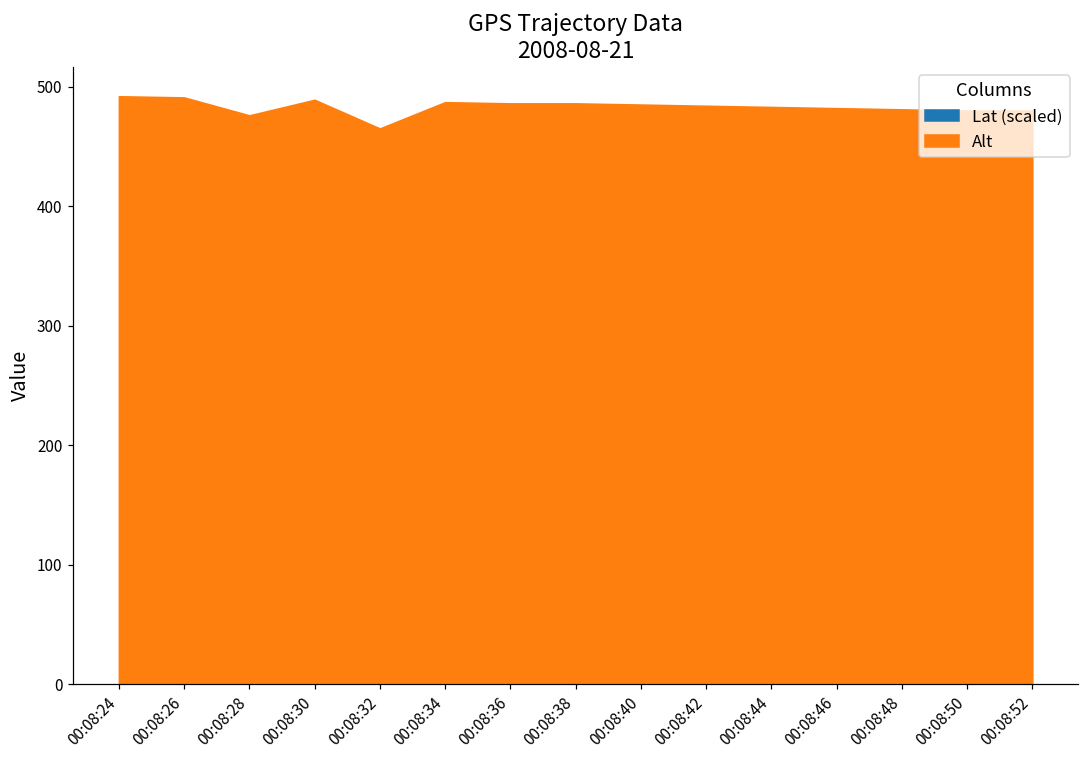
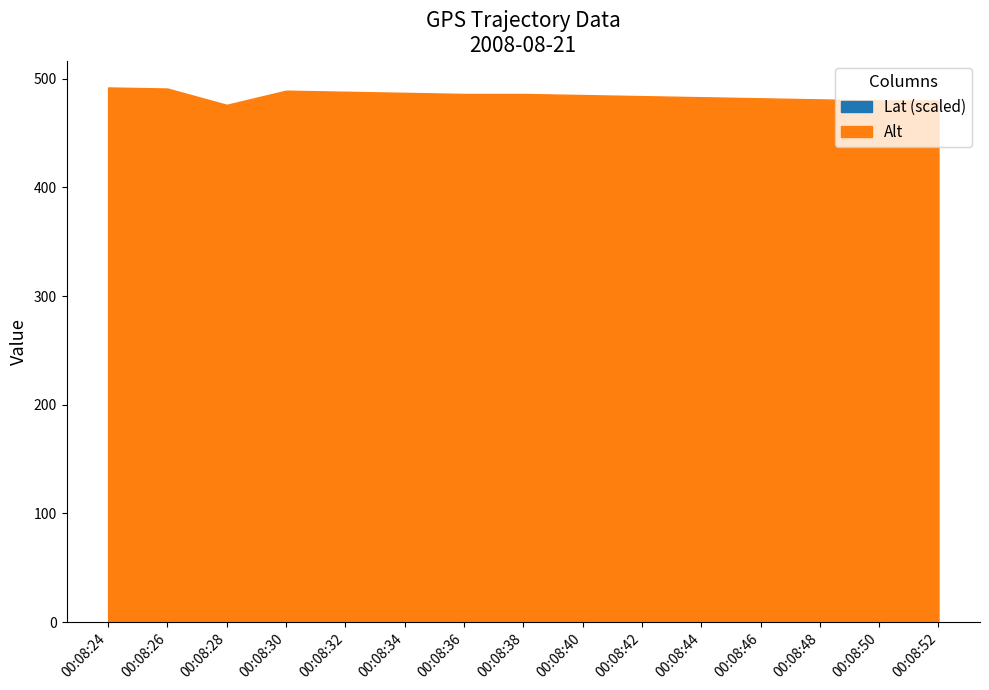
  {
    "Alt": {
      "00:08:24": 492,
      "00:08:26": 491,
      "00:08:28": 476,
      "00:08:30": 489,
-     "00:08:32": 465,
+     "00:08:32": 488,
      "00:08:34": 487,
      "00:08:36": 486,
      "00:08:38": 486,
      "00:08:40": 485,
      "00:08:42": 484,
      "00:08:44": 483,
      "00:08:46": 482,
      "00:08:48": 481
    }
  }
